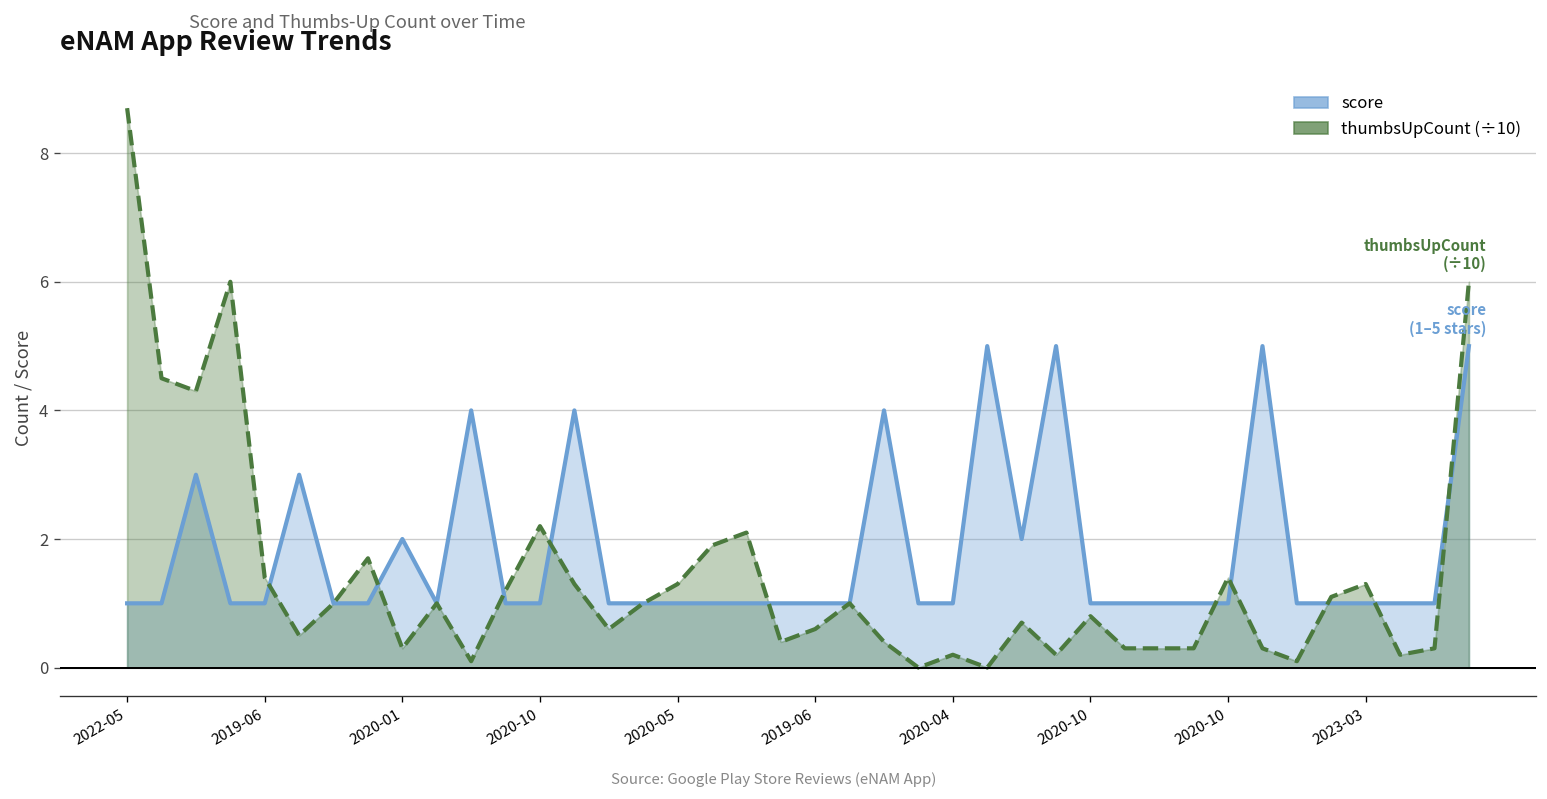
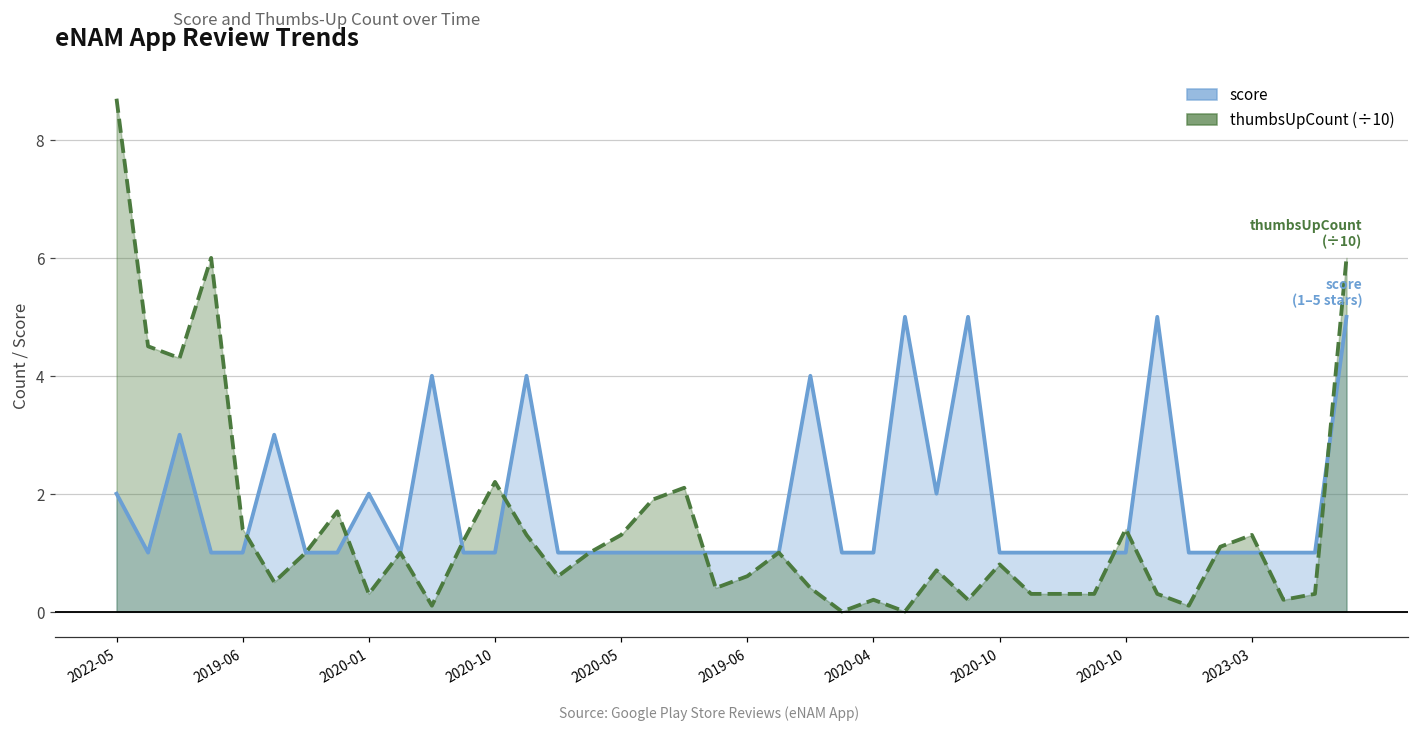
  {
    "score": {
-     "2022-05": 1,
+     "2022-05": 2,
      "2023-03": 1
    },
    "thumbsUpCount (÷10)": {
      "2022-05": 8.7,
      "2023-03": 1.3
    }
  }
